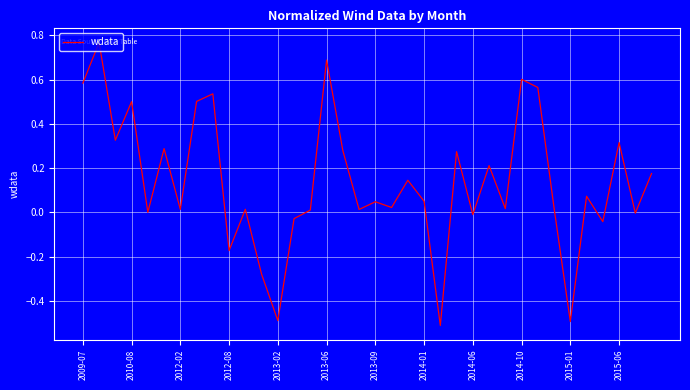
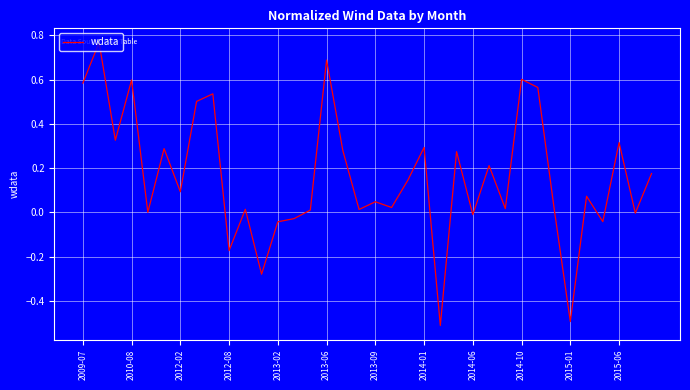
  {
    "2009-07": 0.58,
-   "2010-08": 0.50,
-   "2012-02": 0.01,
+   "2010-08": 0.60,
+   "2012-02": 0.09,
    "2012-08": -0.17,
-   "2013-02": -0.49,
+   "2013-02": -0.04,
    "2013-06": 0.69,
    "2013-09": 0.05,
-   "2014-01": 0.05,
+   "2014-01": 0.29,
    "2014-06": -0.01,
    "2014-10": 0.60,
    "2015-01": -0.49,
    "2015-06": 0.32
  }
